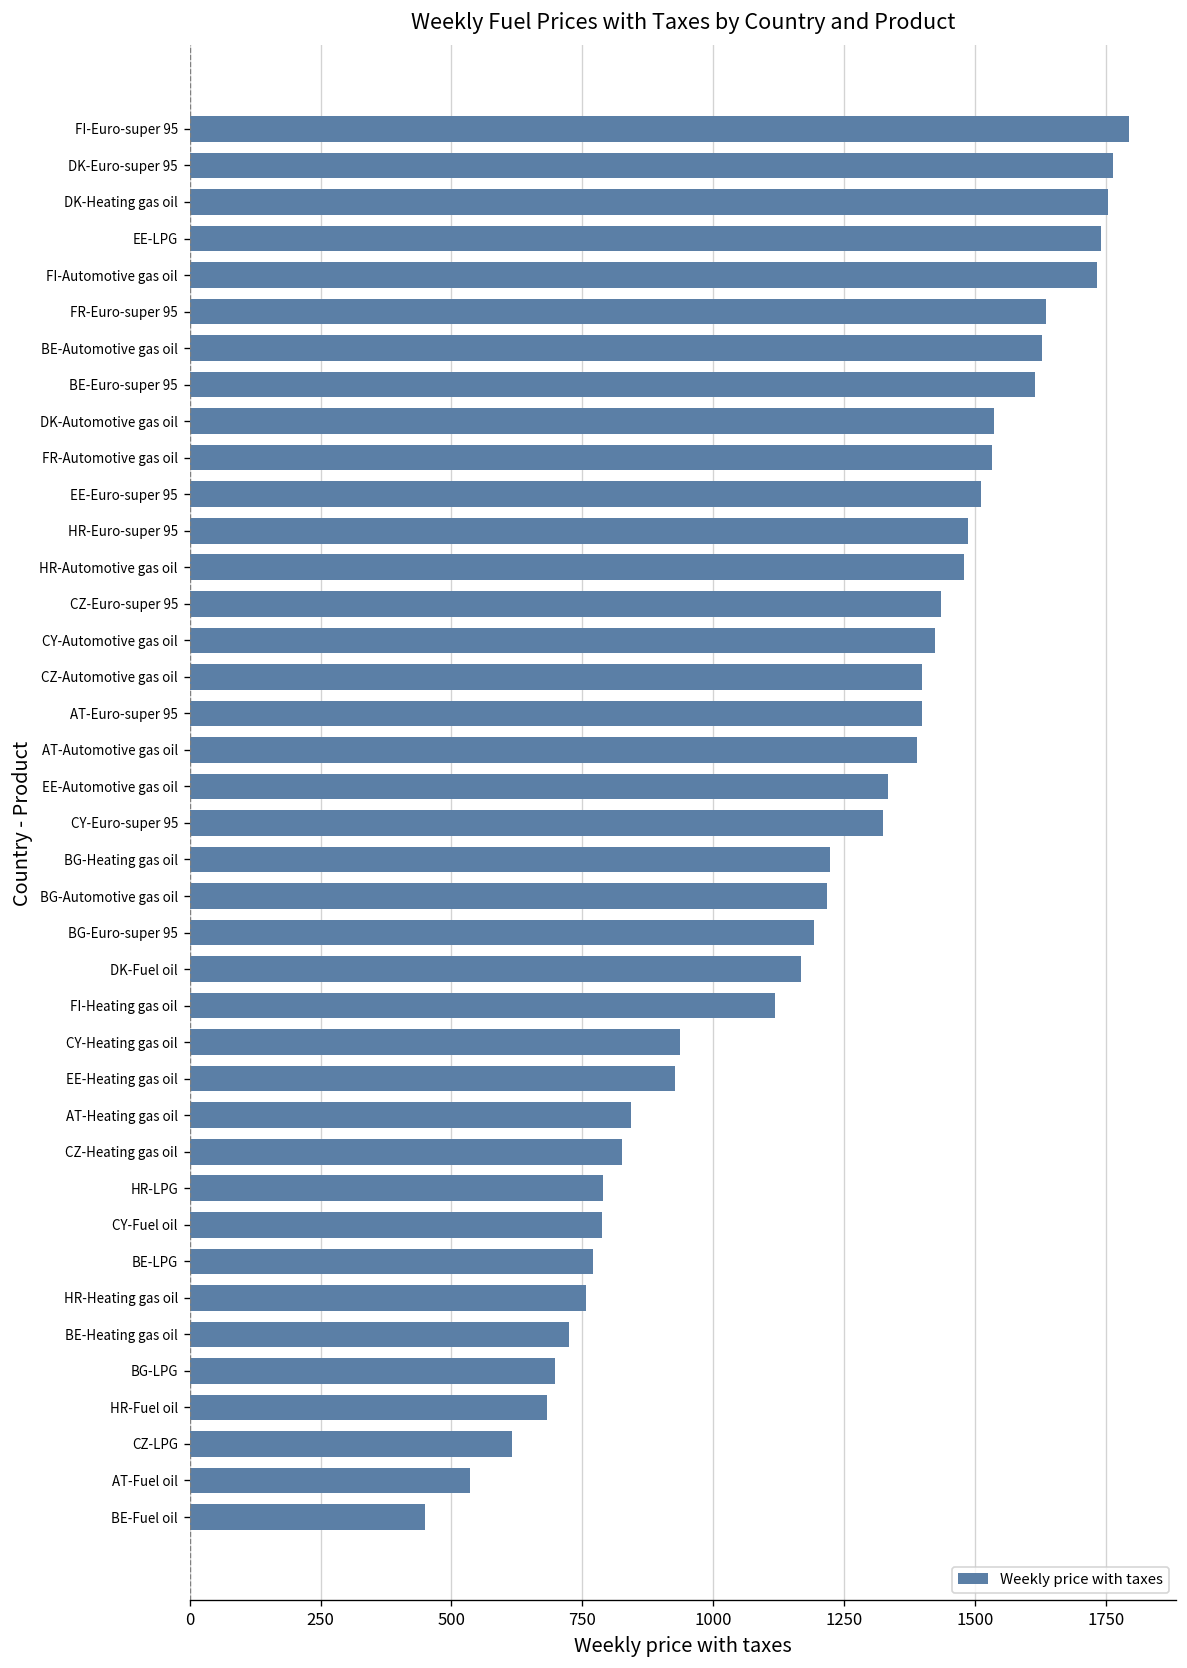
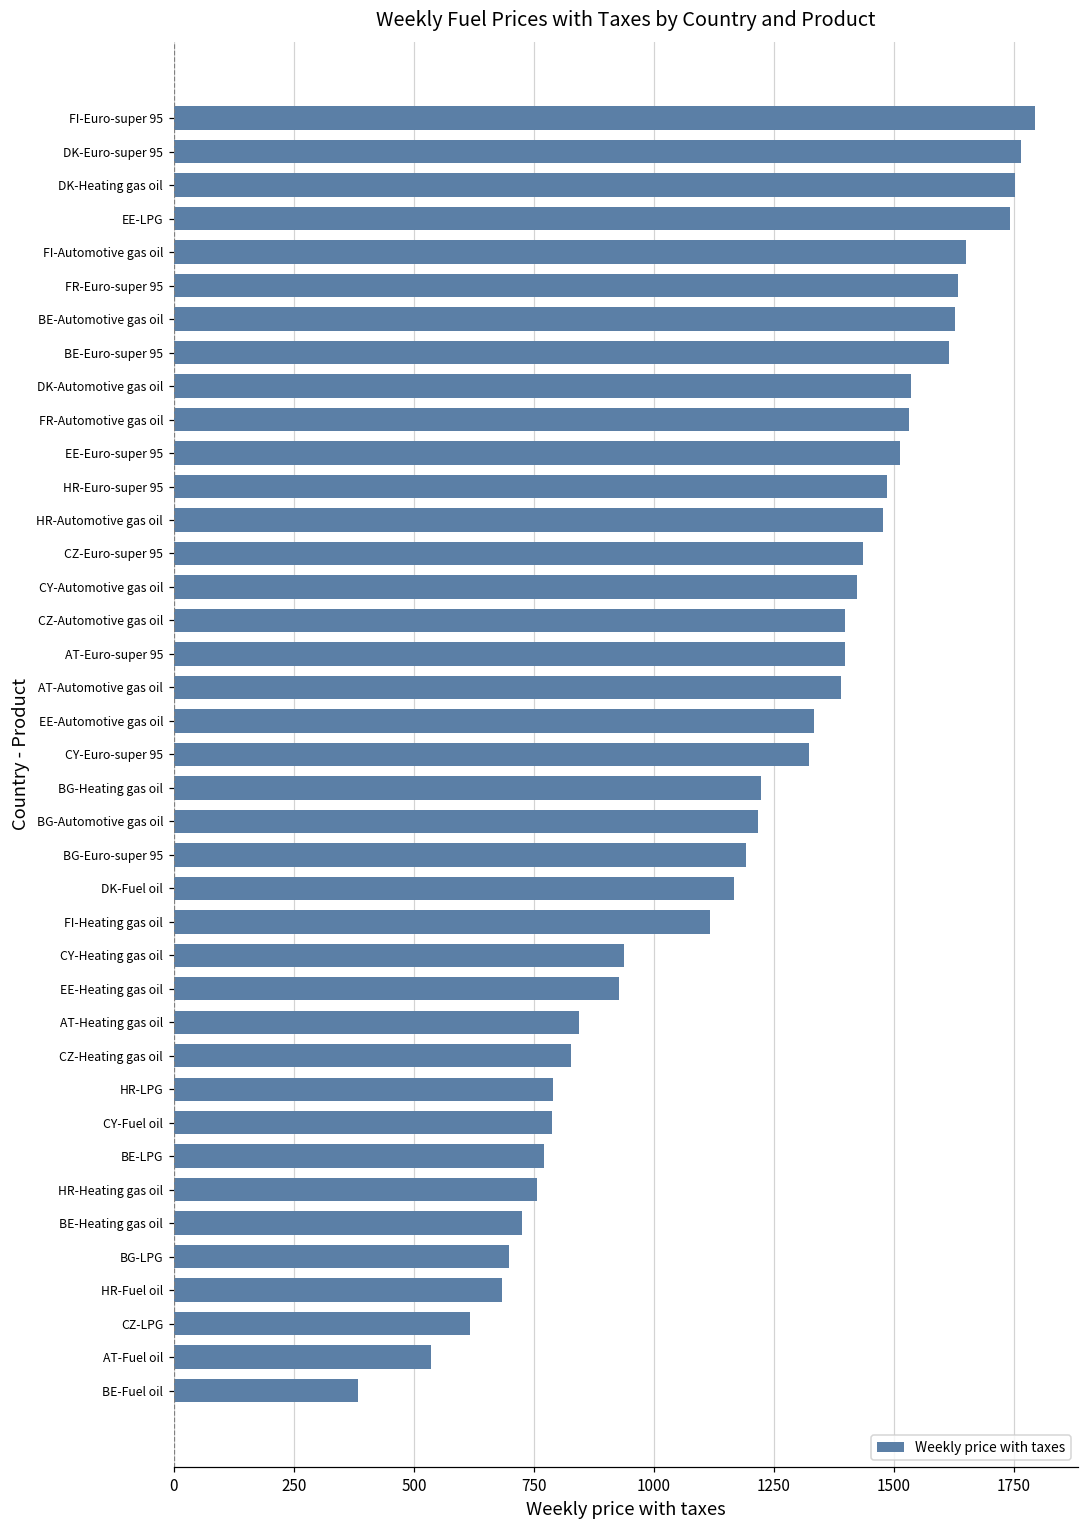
  {
    "FI-Euro-super 95": 1790,
    "DK-Euro-super 95": 1760,
    "DK-Heating gas oil": 1750,
    "EE-LPG": 1740,
-   "FI-Automotive gas oil": 1730,
+   "FI-Automotive gas oil": 1650,
    "FR-Euro-super 95": 1630,
    "BE-Automotive gas oil": 1630,
    "BE-Euro-super 95": 1620,
    "DK-Automotive gas oil": 1540,
    "FR-Automotive gas oil": 1530,
    "EE-Euro-super 95": 1510,
    "HR-Euro-super 95": 1490,
    "HR-Automotive gas oil": 1480,
    "CZ-Euro-super 95": 1440,
    "CY-Automotive gas oil": 1420,
    "CZ-Automotive gas oil": 1400,
    "AT-Euro-super 95": 1400,
    "AT-Automotive gas oil": 1390,
    "EE-Automotive gas oil": 1330,
    "CY-Euro-super 95": 1320,
    "BG-Heating gas oil": 1220,
    "BG-Automotive gas oil": 1220,
    "BG-Euro-super 95": 1190,
    "DK-Fuel oil": 1170,
    "FI-Heating gas oil": 1120,
    "CY-Heating gas oil": 940,
    "EE-Heating gas oil": 930,
    "AT-Heating gas oil": 840,
    "CZ-Heating gas oil": 830,
    "HR-LPG": 790,
    "CY-Fuel oil": 790,
    "BE-LPG": 770,
    "HR-Heating gas oil": 760,
    "BE-Heating gas oil": 730,
    "BG-LPG": 700,
    "HR-Fuel oil": 680,
    "CZ-LPG": 620,
    "AT-Fuel oil": 540,
-   "BE-Fuel oil": 450
+   "BE-Fuel oil": 380
  }
